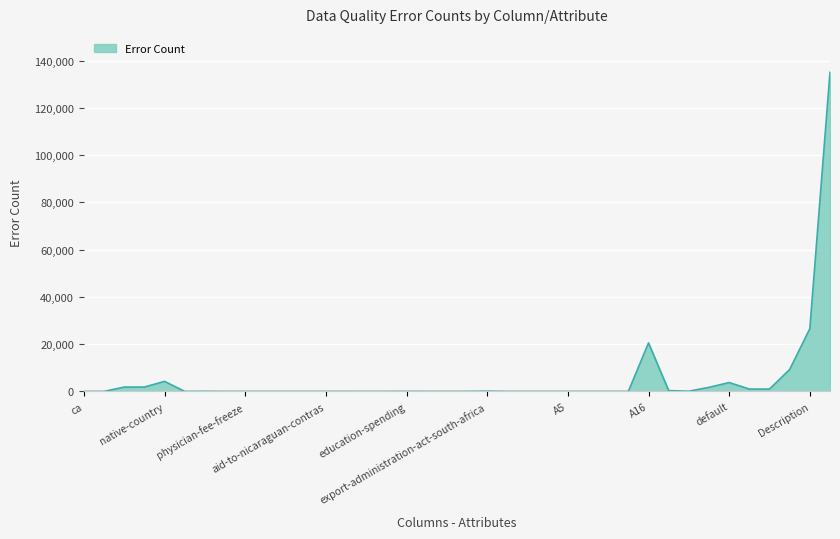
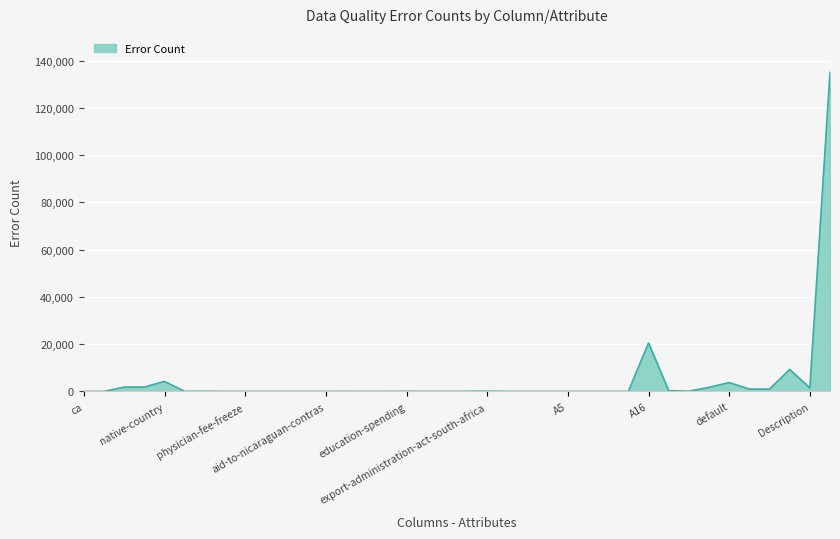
  {
    "ca": "0",
    "native-country": "4,000",
    "physician-fee-freeze": "0",
    "aid-to-nicaraguan-contras": "0",
    "education-spending": "0",
    "export-administration-act-south-africa": "0",
    "A5": "0",
    "A16": "21,000",
    "default": "4,000",
-   "Description": "27,000"
+   "Description": "2,000"
  }
